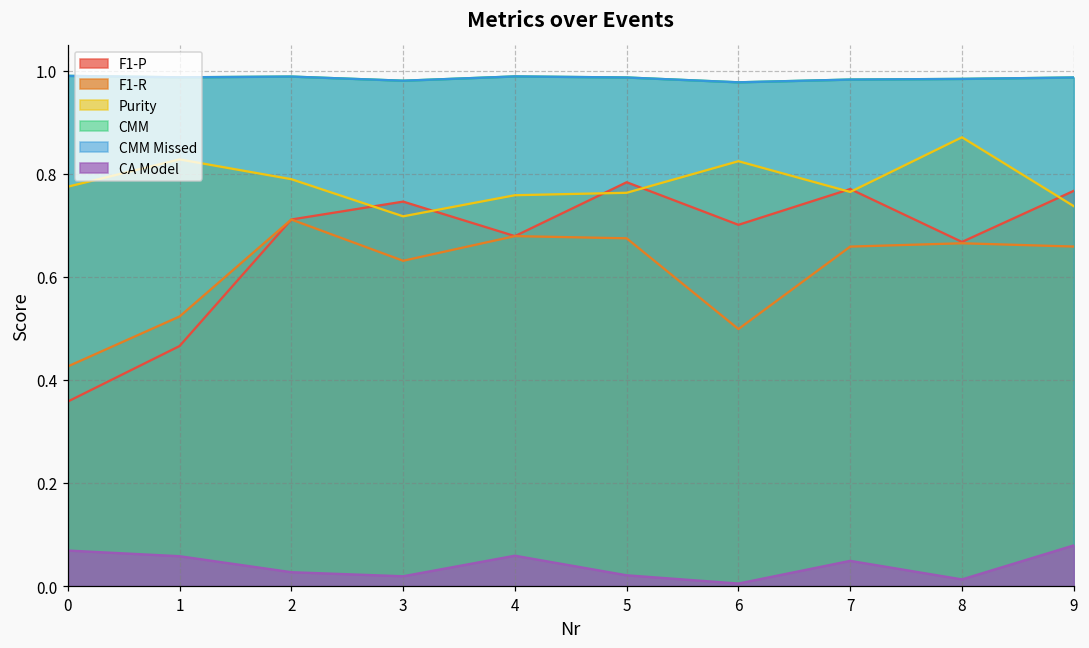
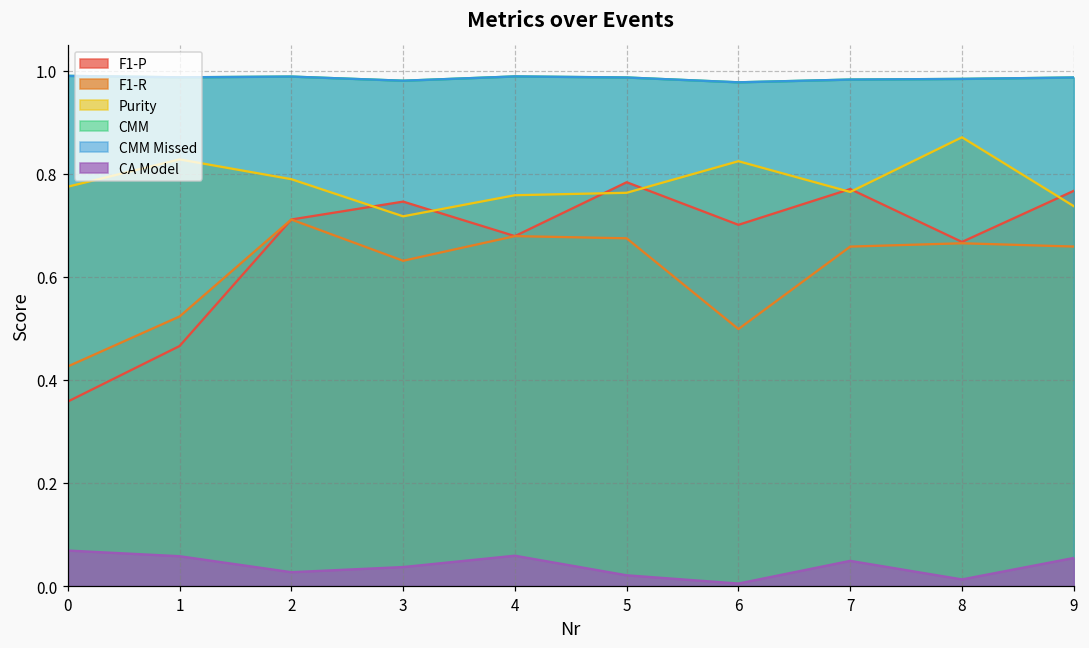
  {
    "Purity": {
      "0": 0.77,
      "2": 0.79,
      "3": 0.72,
      "4": 0.76,
      "5": 0.76,
      "6": 0.82,
      "7": 0.76,
      "8": 0.87,
      "9": 0.74
    },
    "CMM Missed": {
      "0": 0.99,
      "2": 0.99,
      "3": 0.98,
      "4": 0.99,
      "5": 0.99,
      "6": 0.98,
      "7": 0.98,
      "8": 0.98,
      "9": 0.99
    },
    "CA Model": {
      "0": 0.07,
      "1": 0.06,
      "2": 0.03,
-     "3": 0.02,
+     "3": 0.04,
      "4": 0.06,
      "5": 0.02,
      "6": 0.01,
      "7": 0.05,
      "8": 0.01,
-     "9": 0.08
+     "9": 0.05
    }
  }
